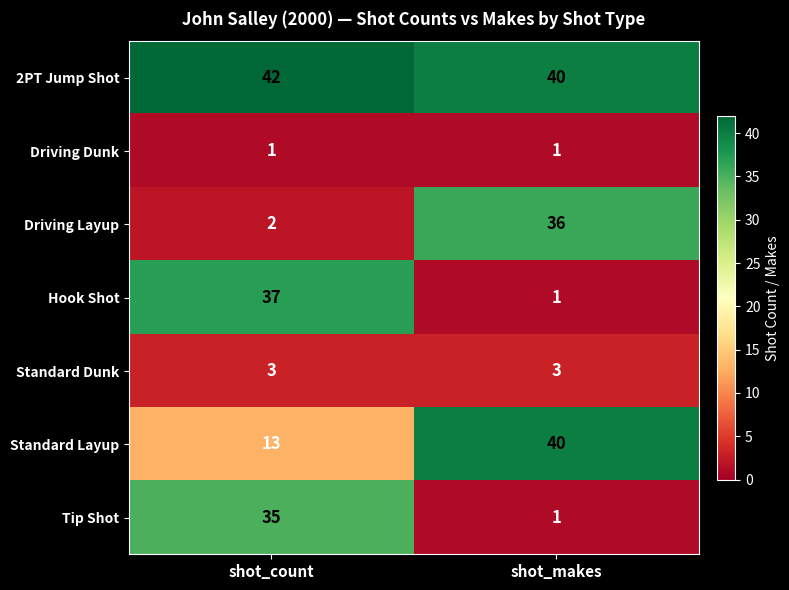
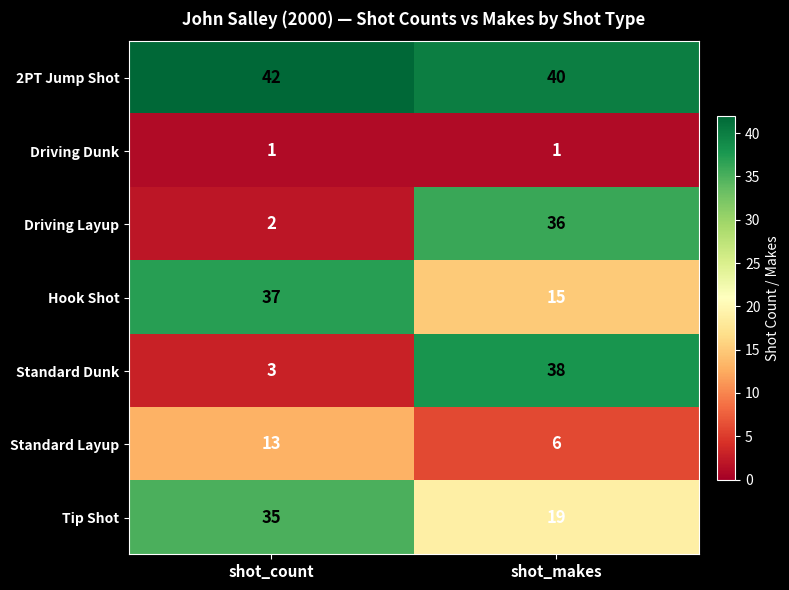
  {
    "2PT Jump Shot": {
      "shot_count": 42,
      "shot_makes": 40
    },
    "Driving Dunk": {
      "shot_count": 1,
      "shot_makes": 1
    },
    "Driving Layup": {
      "shot_count": 2,
      "shot_makes": 36
    },
    "Hook Shot": {
      "shot_count": 37,
-     "shot_makes": 1
+     "shot_makes": 15
    },
    "Standard Dunk": {
      "shot_count": 3,
-     "shot_makes": 3
+     "shot_makes": 38
    },
    "Standard Layup": {
      "shot_count": 13,
-     "shot_makes": 40
+     "shot_makes": 6
    },
    "Tip Shot": {
      "shot_count": 35,
-     "shot_makes": 1
+     "shot_makes": 19
    }
  }
